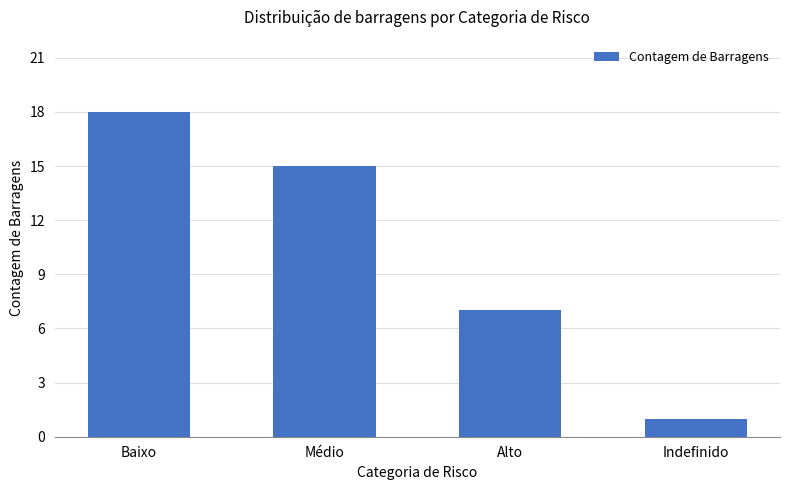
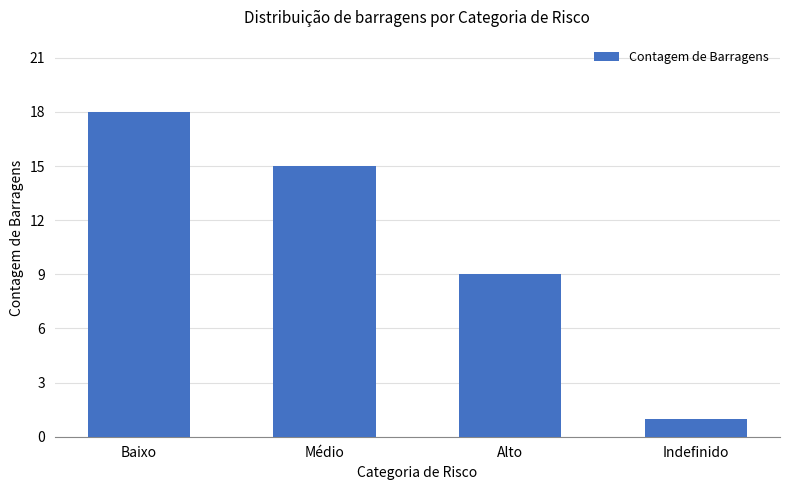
  {
    "Baixo": 18,
    "Médio": 15,
-   "Alto": 7,
+   "Alto": 9,
    "Indefinido": 1
  }
